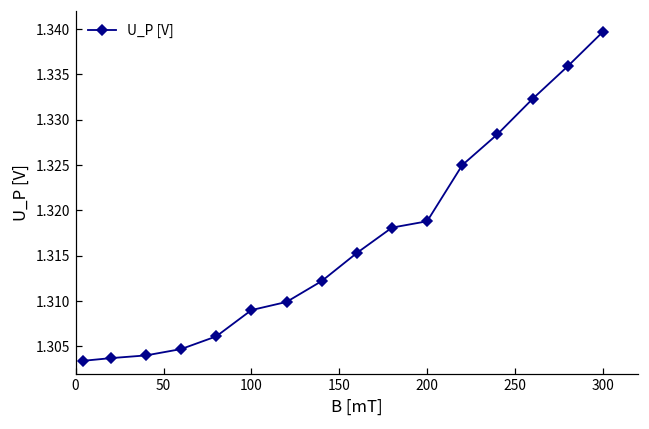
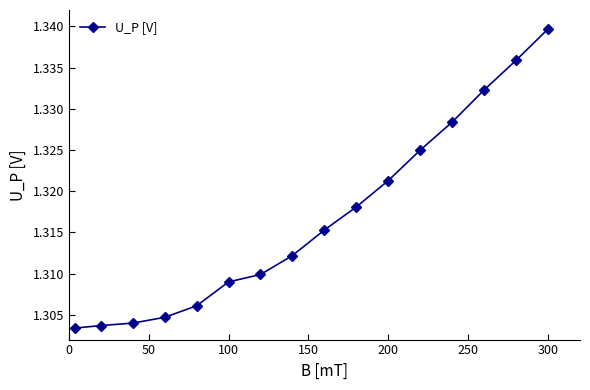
  {
    "100": 1.309,
-   "200": 1.319,
+   "200": 1.321,
    "300": 1.340
  }
